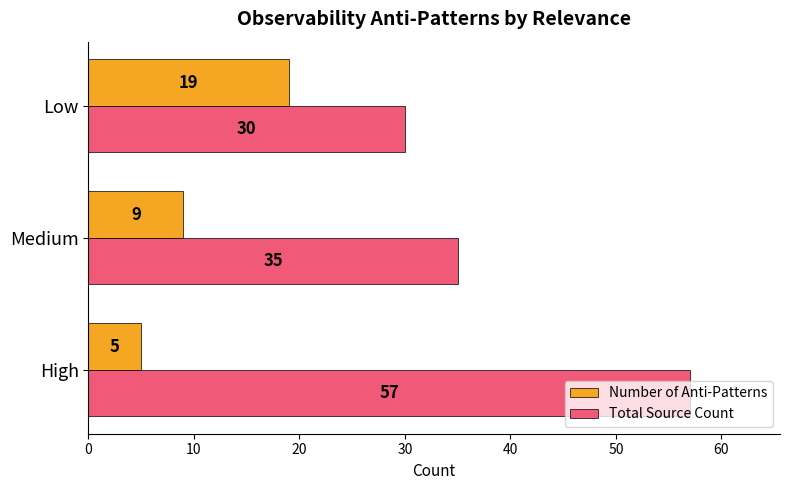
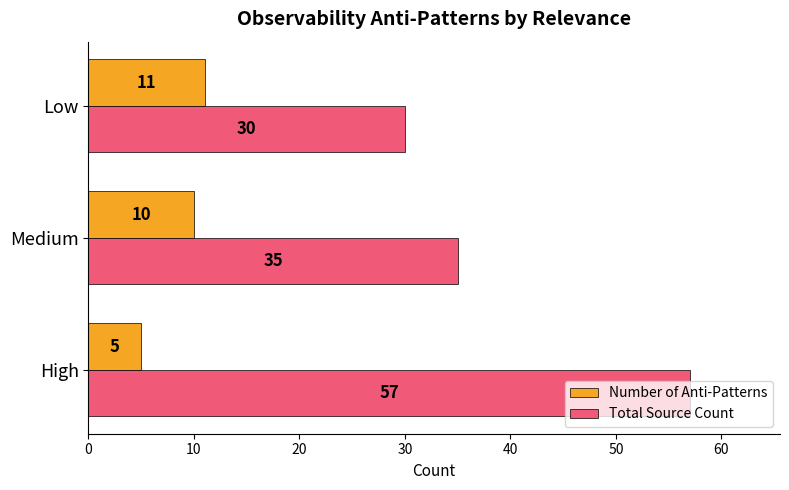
  {
    "Number of Anti-Patterns": {
-     "Low": 19,
-     "Medium": 9,
+     "Low": 11,
+     "Medium": 10,
      "High": 5
    },
    "Total Source Count": {
      "Low": 30,
      "Medium": 35
    }
  }
